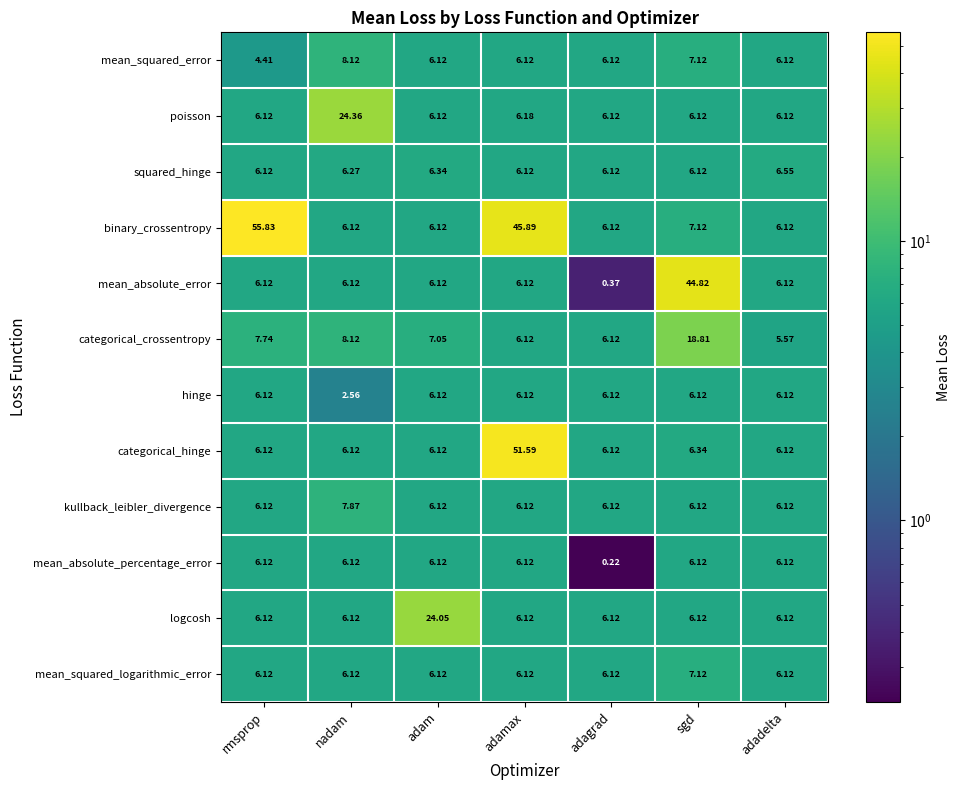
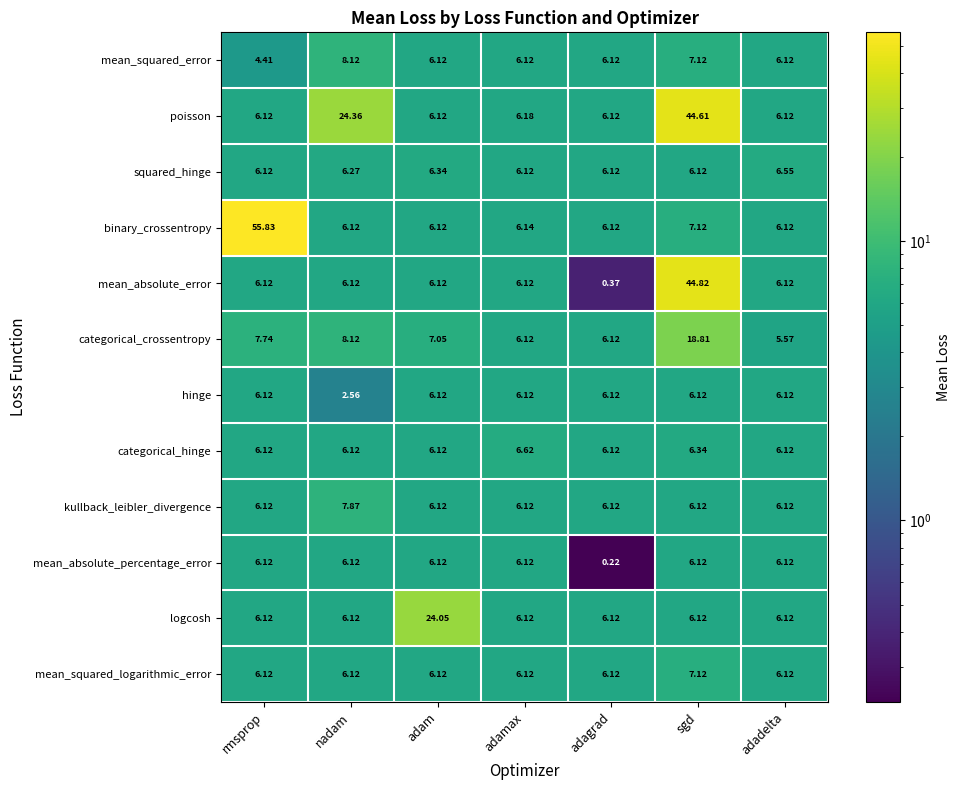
  {
    "mean_squared_error": {
      "rmsprop": 4.41,
      "nadam": 8.12,
      "adam": 6.12,
      "adamax": 6.12,
      "adagrad": 6.12,
      "sgd": 7.12,
      "adadelta": 6.12
    },
    "poisson": {
      "rmsprop": 6.12,
      "nadam": 24.36,
      "adam": 6.12,
      "adamax": 6.18,
      "adagrad": 6.12,
-     "sgd": 6.12,
+     "sgd": 44.61,
      "adadelta": 6.12
    },
    "squared_hinge": {
      "rmsprop": 6.12,
      "nadam": 6.27,
      "adam": 6.34,
      "adamax": 6.12,
      "adagrad": 6.12,
      "sgd": 6.12,
      "adadelta": 6.55
    },
    "binary_crossentropy": {
      "rmsprop": 55.83,
      "nadam": 6.12,
      "adam": 6.12,
-     "adamax": 45.89,
+     "adamax": 6.14,
      "adagrad": 6.12,
      "sgd": 7.12,
      "adadelta": 6.12
    },
    "mean_absolute_error": {
      "rmsprop": 6.12,
      "nadam": 6.12,
      "adam": 6.12,
      "adamax": 6.12,
      "adagrad": 0.37,
      "sgd": 44.82,
      "adadelta": 6.12
    },
    "categorical_crossentropy": {
      "rmsprop": 7.74,
      "nadam": 8.12,
      "adam": 7.05,
      "adamax": 6.12,
      "adagrad": 6.12,
      "sgd": 18.81,
      "adadelta": 5.57
    },
    "hinge": {
      "rmsprop": 6.12,
      "nadam": 2.56,
      "adam": 6.12,
      "adamax": 6.12,
      "adagrad": 6.12,
      "sgd": 6.12,
      "adadelta": 6.12
    },
    "categorical_hinge": {
      "rmsprop": 6.12,
      "nadam": 6.12,
      "adam": 6.12,
-     "adamax": 51.59,
+     "adamax": 6.62,
      "adagrad": 6.12,
      "sgd": 6.34,
      "adadelta": 6.12
    },
    "kullback_leibler_divergence": {
      "rmsprop": 6.12,
      "nadam": 7.87,
      "adam": 6.12,
      "adamax": 6.12,
      "adagrad": 6.12,
      "sgd": 6.12,
      "adadelta": 6.12
    },
    "mean_absolute_percentage_error": {
      "rmsprop": 6.12,
      "nadam": 6.12,
      "adam": 6.12,
      "adamax": 6.12,
      "adagrad": 0.22,
      "sgd": 6.12,
      "adadelta": 6.12
    },
    "logcosh": {
      "rmsprop": 6.12,
      "nadam": 6.12,
      "adam": 24.05,
      "adamax": 6.12,
      "adagrad": 6.12,
      "sgd": 6.12,
      "adadelta": 6.12
    },
    "mean_squared_logarithmic_error": {
      "rmsprop": 6.12,
      "nadam": 6.12,
      "adam": 6.12,
      "adamax": 6.12,
      "adagrad": 6.12,
      "sgd": 7.12,
      "adadelta": 6.12
    }
  }
